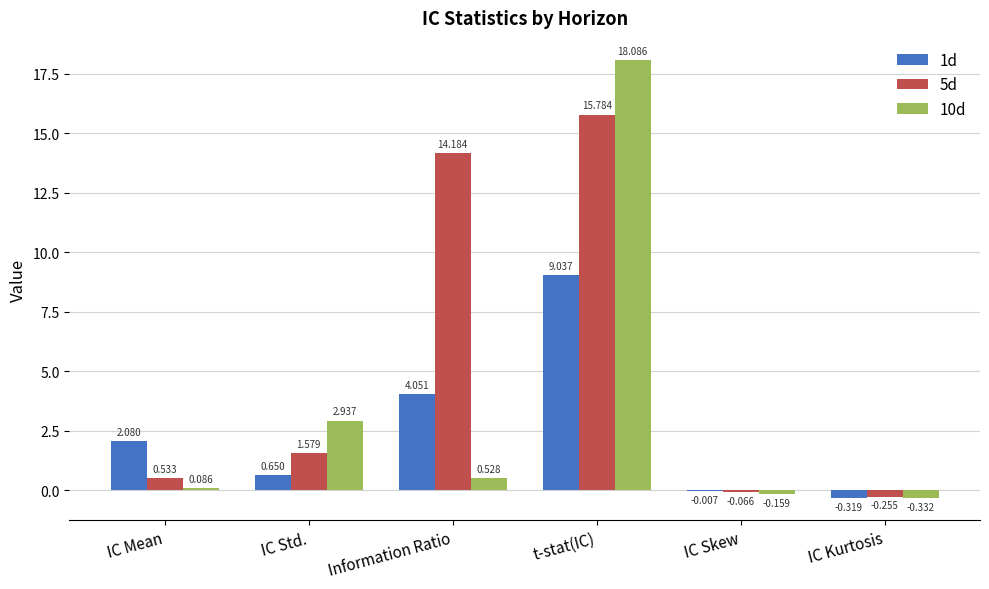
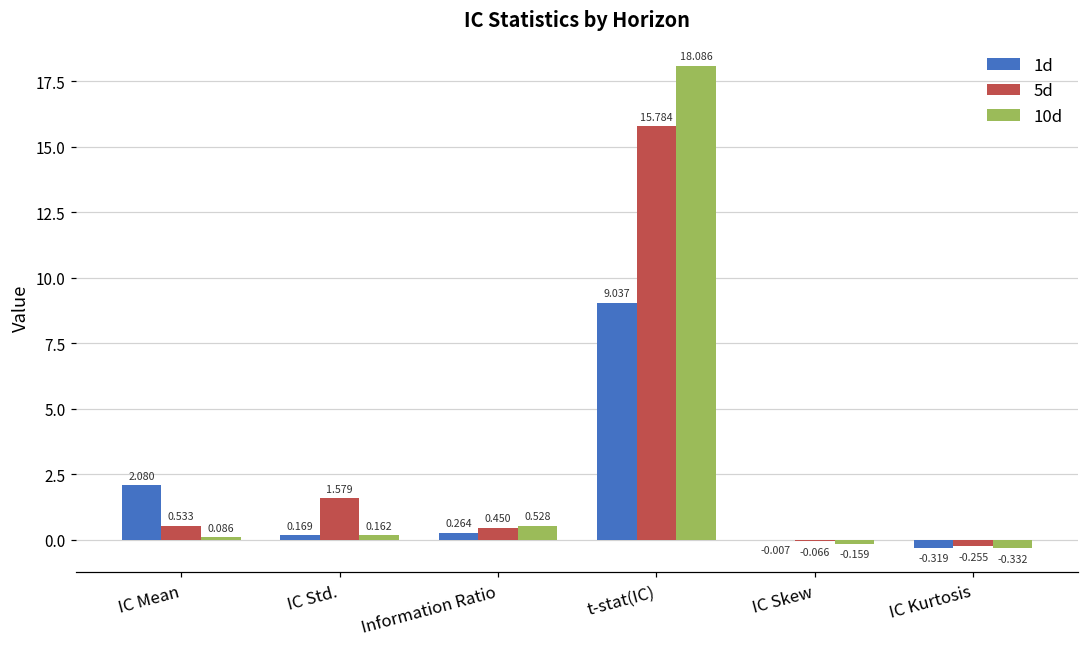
  {
    "1d": {
      "IC Mean": 2.080,
-     "IC Std.": 0.650,
-     "Information Ratio": 4.051,
+     "IC Std.": 0.169,
+     "Information Ratio": 0.264,
      "t-stat(IC)": 9.037,
      "IC Skew": -0.007,
      "IC Kurtosis": -0.319
    },
    "5d": {
      "IC Mean": 0.533,
      "IC Std.": 1.579,
-     "Information Ratio": 14.184,
+     "Information Ratio": 0.450,
      "t-stat(IC)": 15.784,
      "IC Skew": -0.066,
      "IC Kurtosis": -0.255
    },
    "10d": {
      "IC Mean": 0.086,
-     "IC Std.": 2.937,
+     "IC Std.": 0.162,
      "Information Ratio": 0.528,
      "t-stat(IC)": 18.086,
      "IC Skew": -0.159,
      "IC Kurtosis": -0.332
    }
  }
